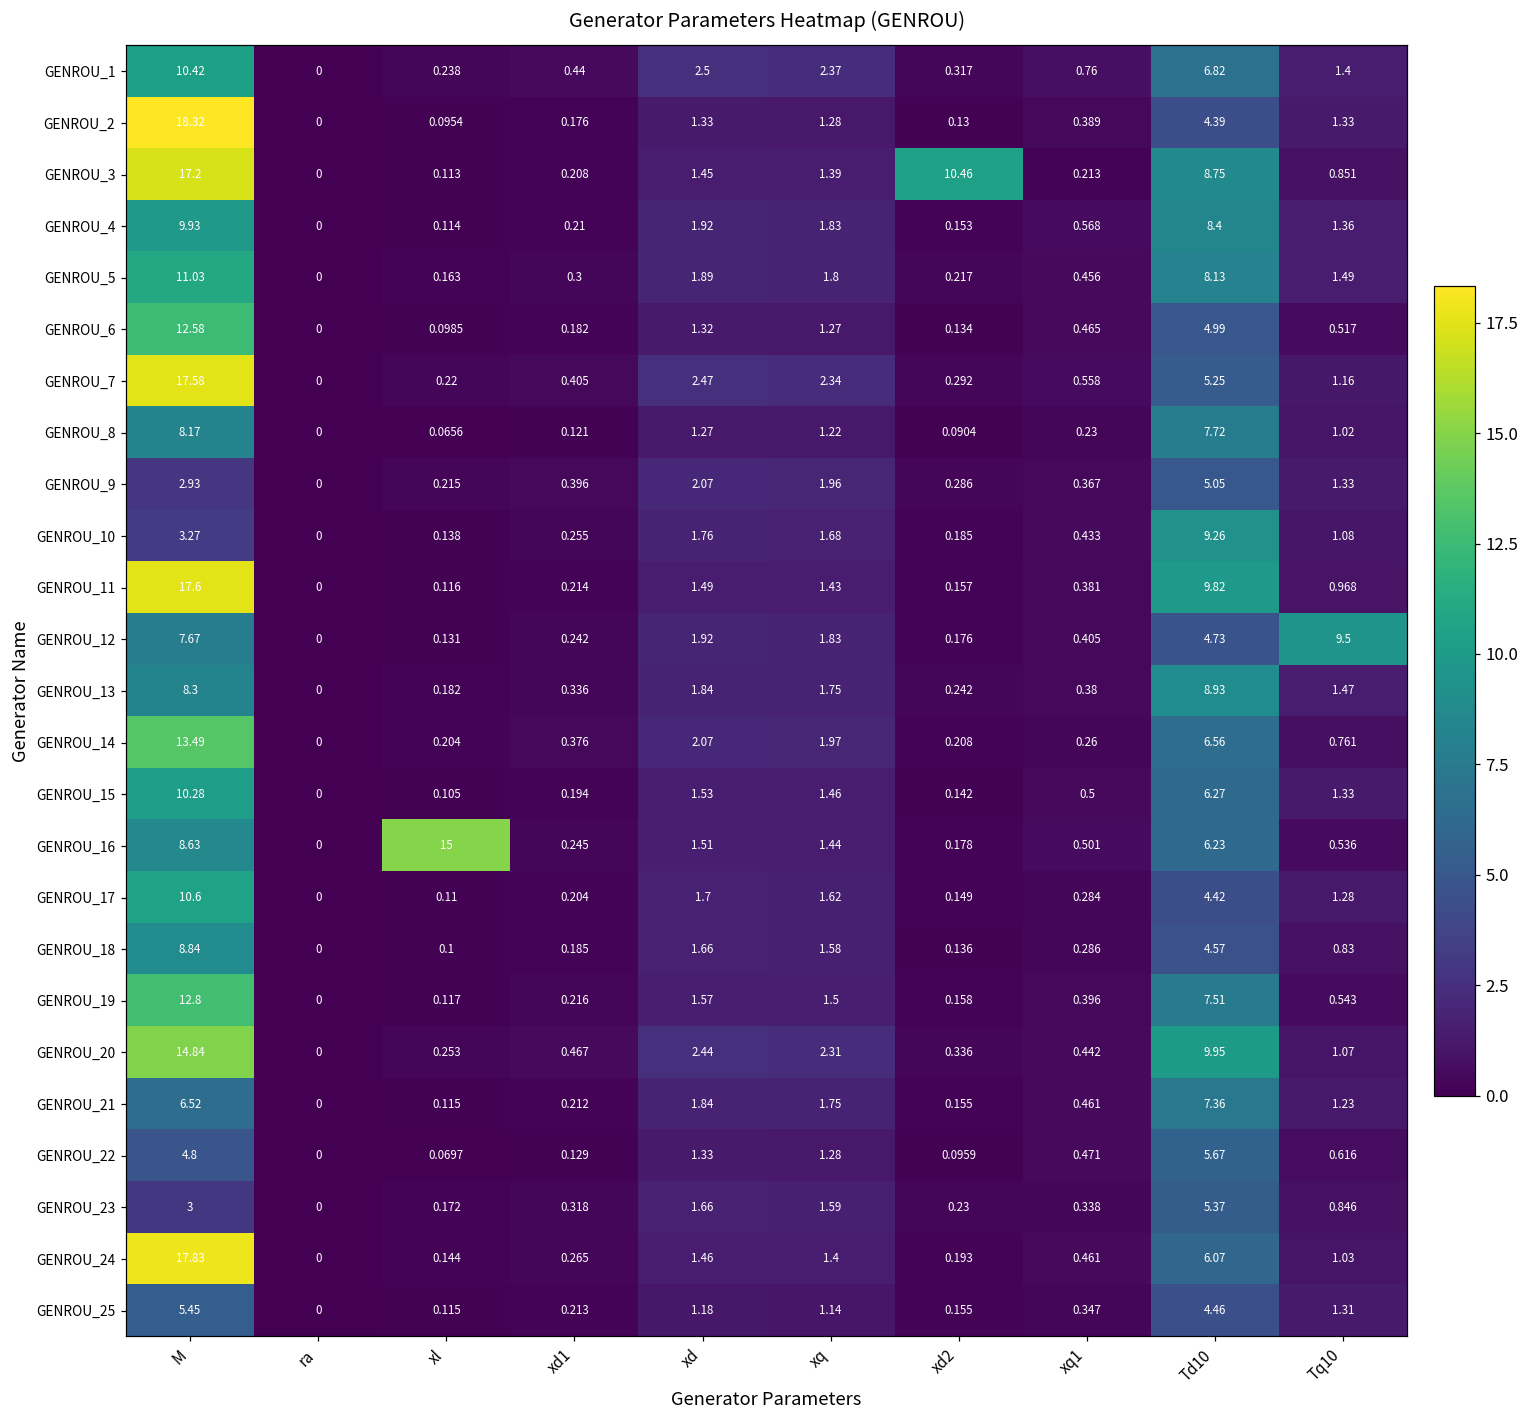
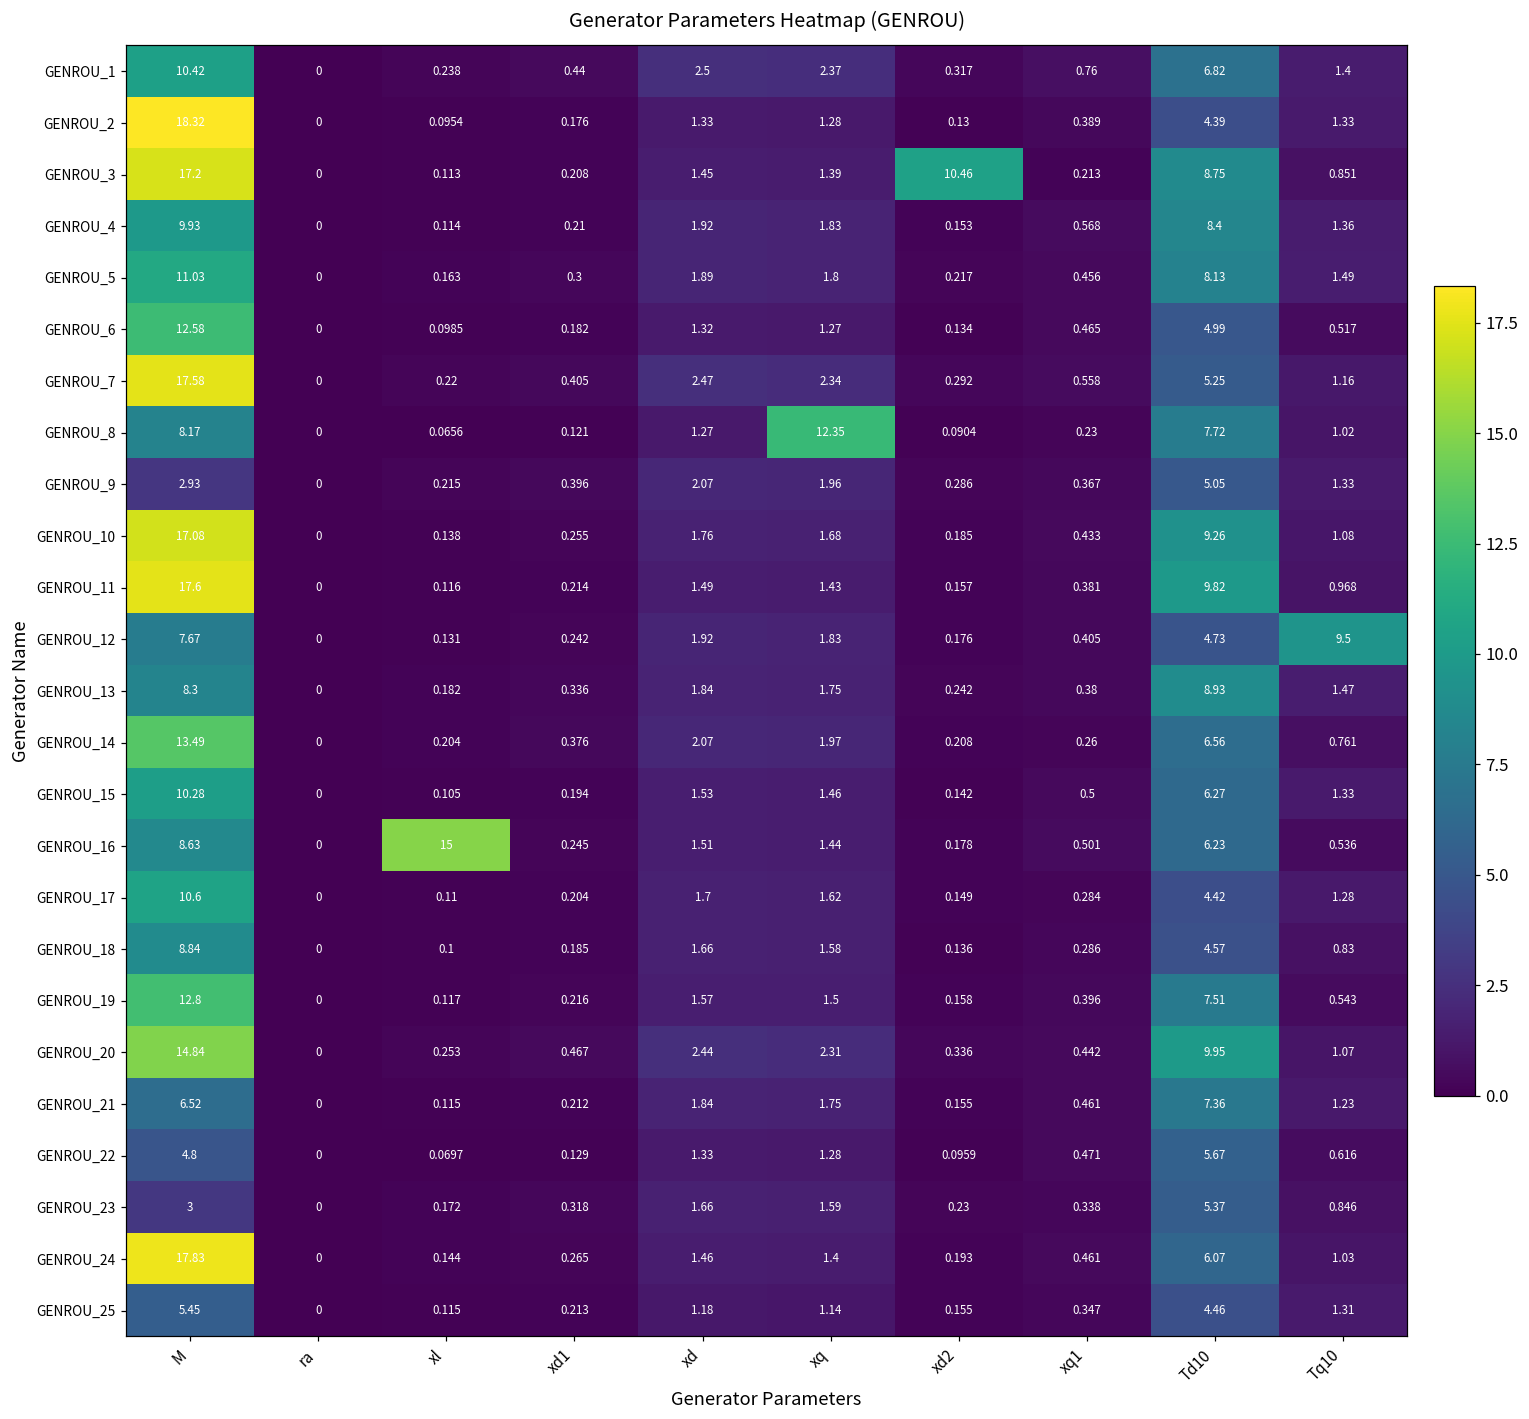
  {
    "GENROU_8": {
      "M": 8.17,
      "ra": 0,
      "xl": 0.0656,
      "xd1": 0.121,
      "xd": 1.27,
-     "xq": 1.22,
+     "xq": 12.35,
      "xd2": 0.0904,
      "xq1": 0.23,
      "Td10": 7.72,
      "Tq10": 1.02
    },
    "GENROU_10": {
-     "M": 3.27,
+     "M": 17.08,
      "ra": 0,
      "xl": 0.138,
      "xd1": 0.255,
      "xd": 1.76,
      "xq": 1.68,
      "xd2": 0.185,
      "xq1": 0.433,
      "Td10": 9.26,
      "Tq10": 1.08
    }
  }
